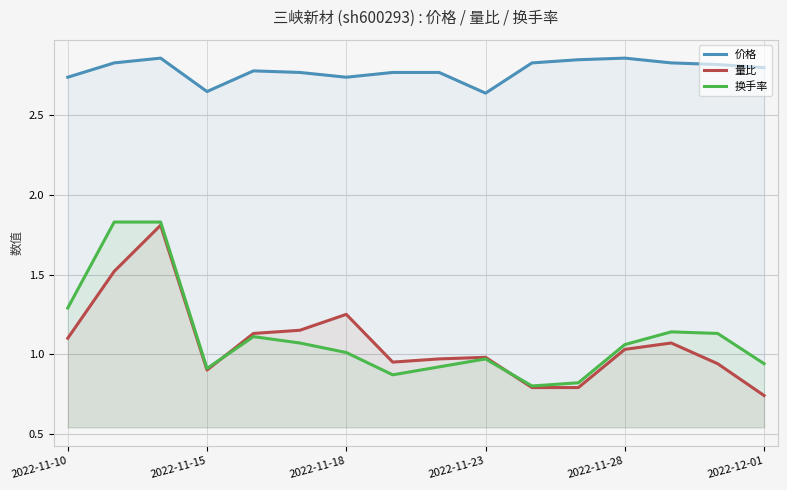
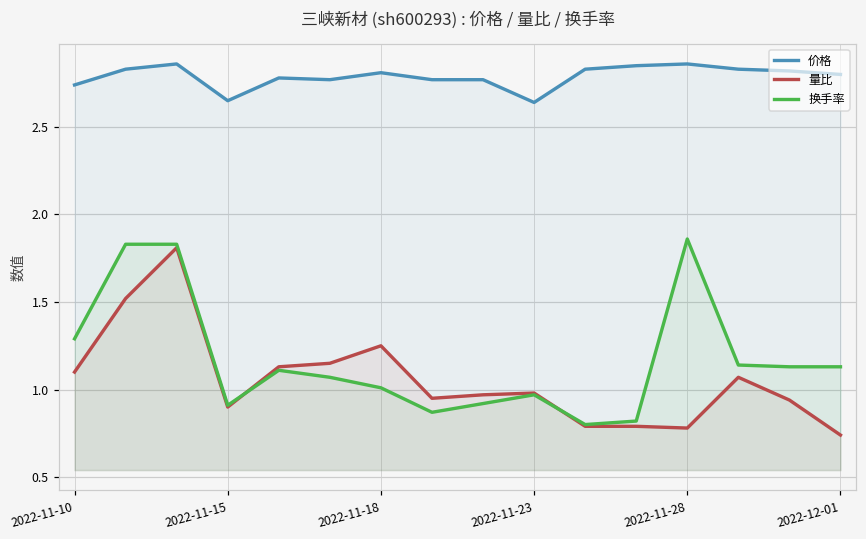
  {
    "价格": {
      "2022-11-10": 2.74,
      "2022-11-15": 2.65,
-     "2022-11-18": 2.74,
+     "2022-11-18": 2.81,
      "2022-11-23": 2.64,
      "2022-11-28": 2.86
    },
    "量比": {
      "2022-11-10": 1.10,
      "2022-11-18": 1.25,
-     "2022-11-28": 1.03,
+     "2022-11-28": 0.78,
      "2022-12-01": 0.74
    },
    "换手率": {
      "2022-11-10": 1.29,
      "2022-11-18": 1.01,
-     "2022-11-28": 1.06,
-     "2022-12-01": 0.94
+     "2022-11-28": 1.86,
+     "2022-12-01": 1.13
    }
  }
